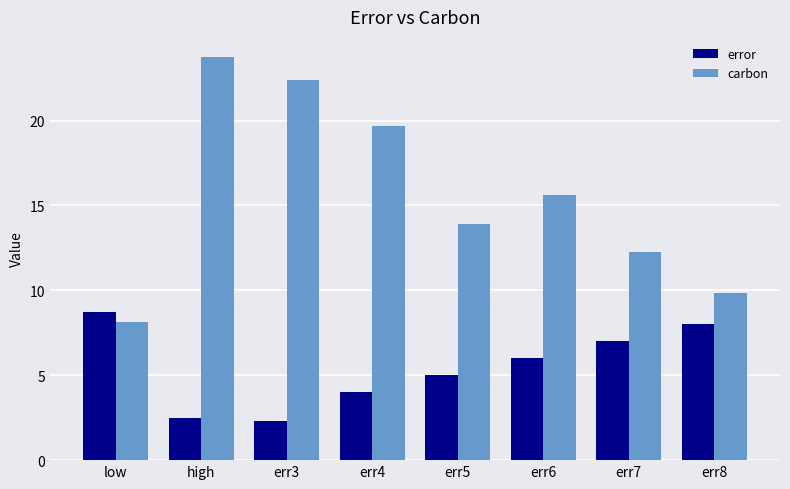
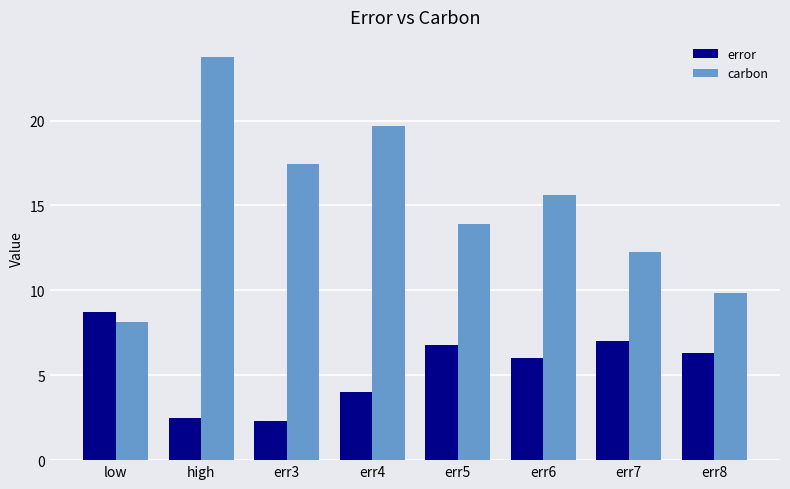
  {
    "error": {
      "low": 8.7,
      "high": 2.5,
      "err3": 2.3,
      "err4": 4.0,
-     "err5": 5.0,
+     "err5": 6.8,
      "err6": 6.0,
      "err7": 7.0,
-     "err8": 8.0
+     "err8": 6.3
    },
    "carbon": {
      "low": 8.1,
      "high": 23.7,
-     "err3": 22.4,
+     "err3": 17.5,
      "err4": 19.7,
      "err5": 13.9,
      "err6": 15.6,
      "err7": 12.3,
      "err8": 9.9
    }
  }
